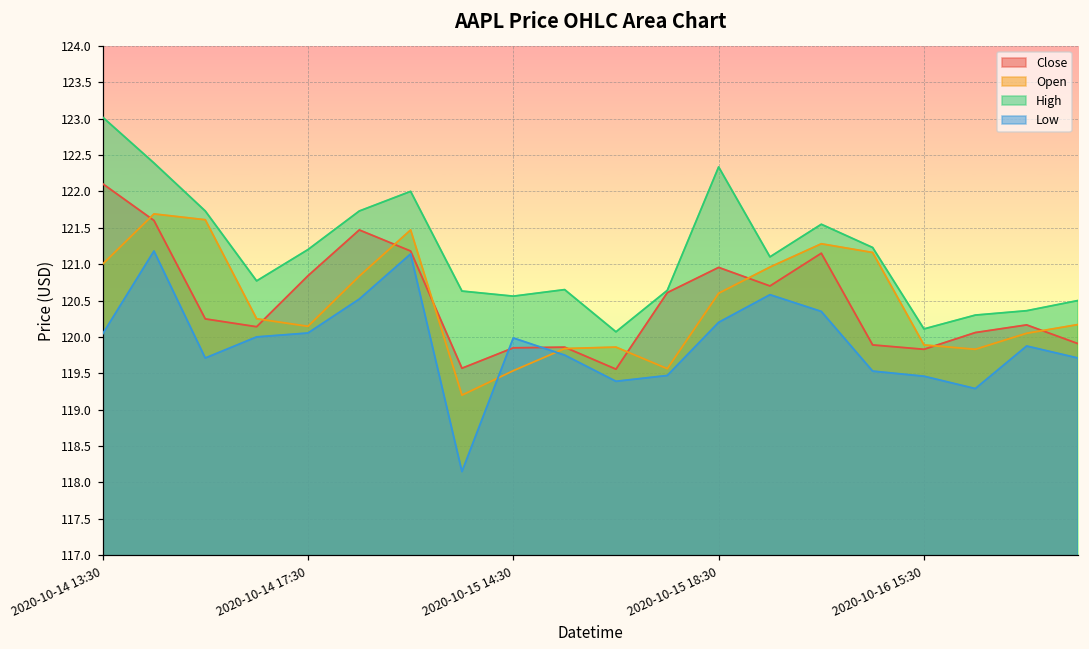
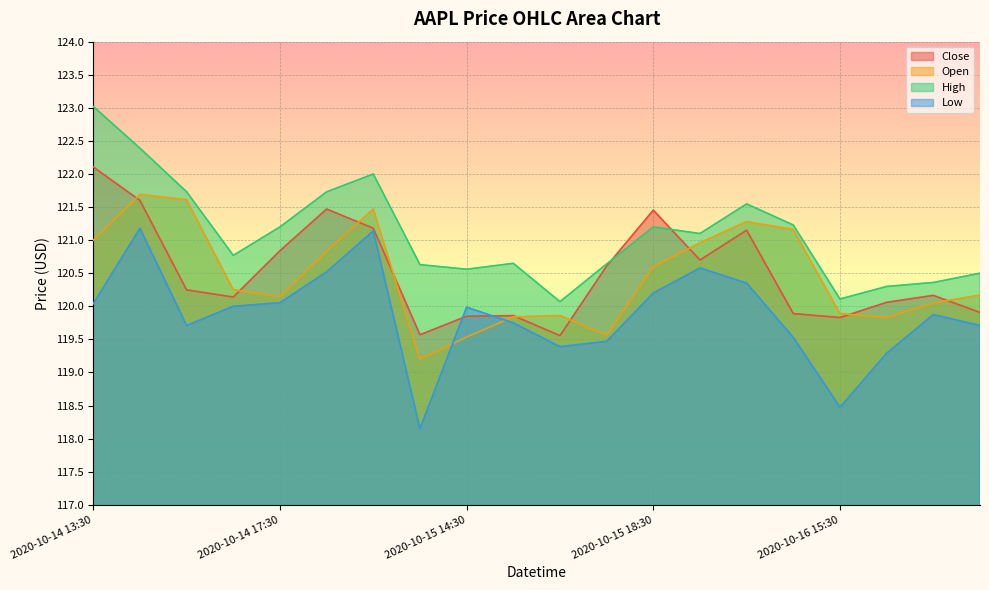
  {
    "Close": {
      "2020-10-14 13:30": 122.1,
      "2020-10-14 17:30": 120.8,
      "2020-10-15 14:30": 119.8,
-     "2020-10-15 18:30": 121.0,
+     "2020-10-15 18:30": 121.5,
      "2020-10-16 15:30": 119.8
    },
    "Open": {
      "2020-10-14 13:30": 121.0,
      "2020-10-14 17:30": 120.1,
      "2020-10-15 14:30": 119.5,
      "2020-10-15 18:30": 120.6,
      "2020-10-16 15:30": 119.9
    },
    "High": {
      "2020-10-14 13:30": 123.0,
      "2020-10-14 17:30": 121.2,
      "2020-10-15 14:30": 120.6,
-     "2020-10-15 18:30": 122.3,
+     "2020-10-15 18:30": 121.2,
      "2020-10-16 15:30": 120.1
    },
    "Low": {
      "2020-10-14 13:30": 120.0,
      "2020-10-14 17:30": 120.1,
      "2020-10-15 14:30": 120.0,
      "2020-10-15 18:30": 120.2,
-     "2020-10-16 15:30": 119.5
+     "2020-10-16 15:30": 118.5
    }
  }
